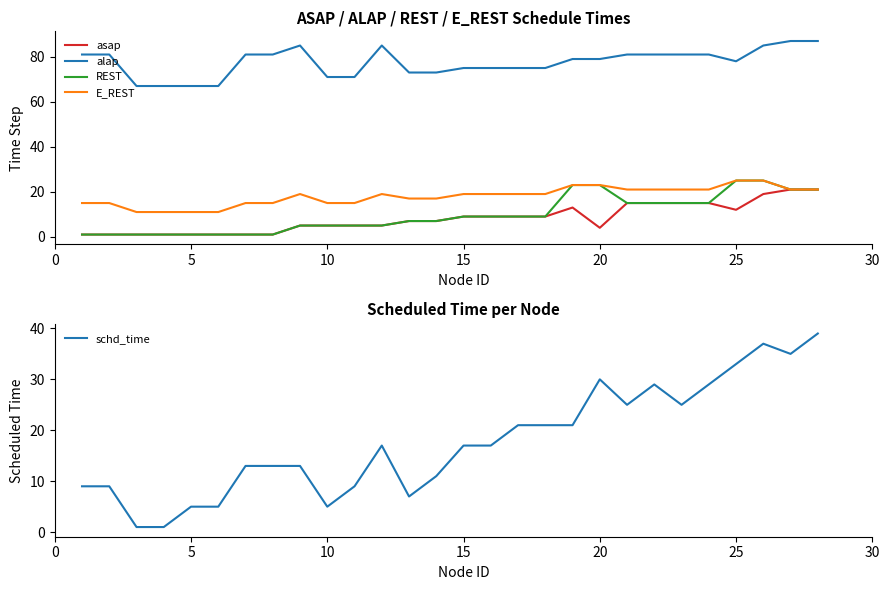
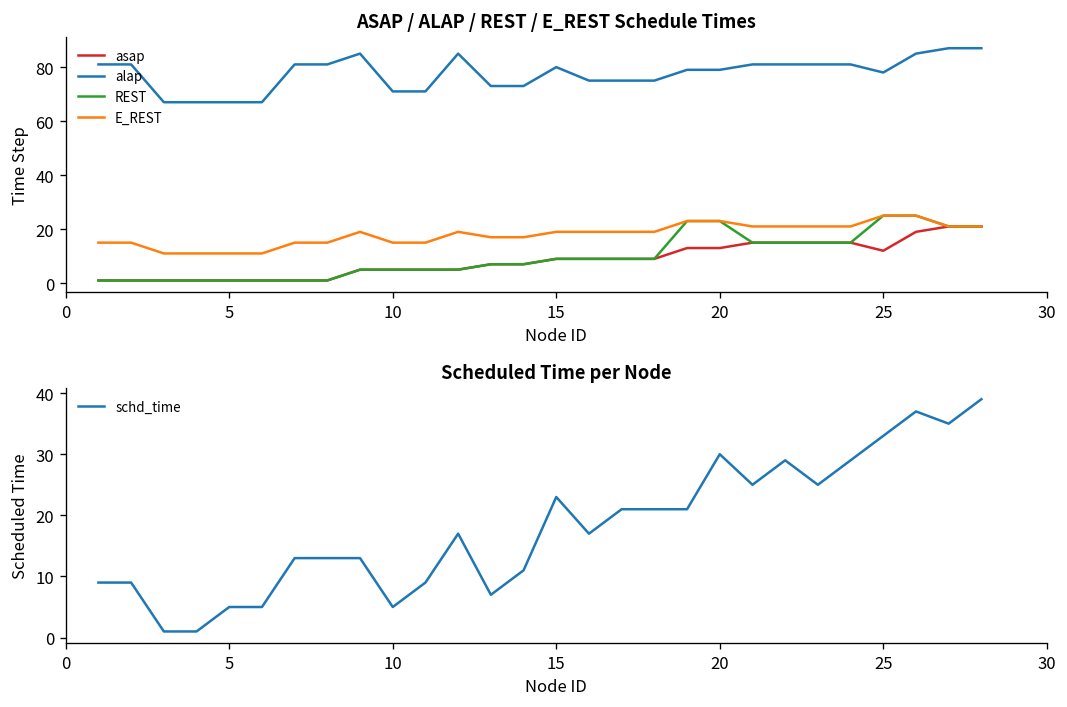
  {
    "ASAP / ALAP / REST / E_REST Schedule Times": {
      "asap": {
-       "20": 4,
+       "20": 13,
        "25": 12
      },
      "alap": {
        "5": 67,
        "10": 71,
-       "15": 75,
+       "15": 80,
        "20": 79,
        "25": 78
      },
      "E_REST": {
        "5": 11,
        "10": 15,
        "15": 19
      }
    },
    "Scheduled Time per Node": {
      "5": 5,
      "10": 5,
-     "15": 17,
+     "15": 23,
      "20": 30,
      "25": 33
    }
  }
